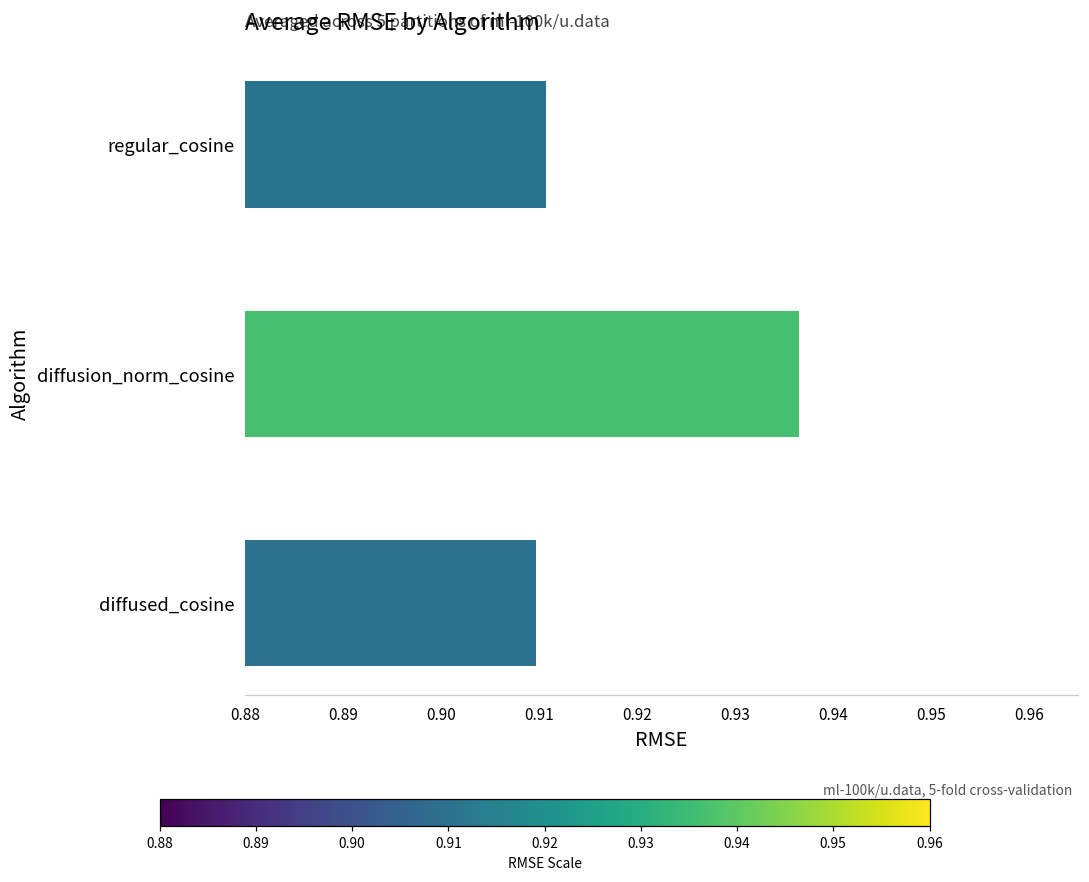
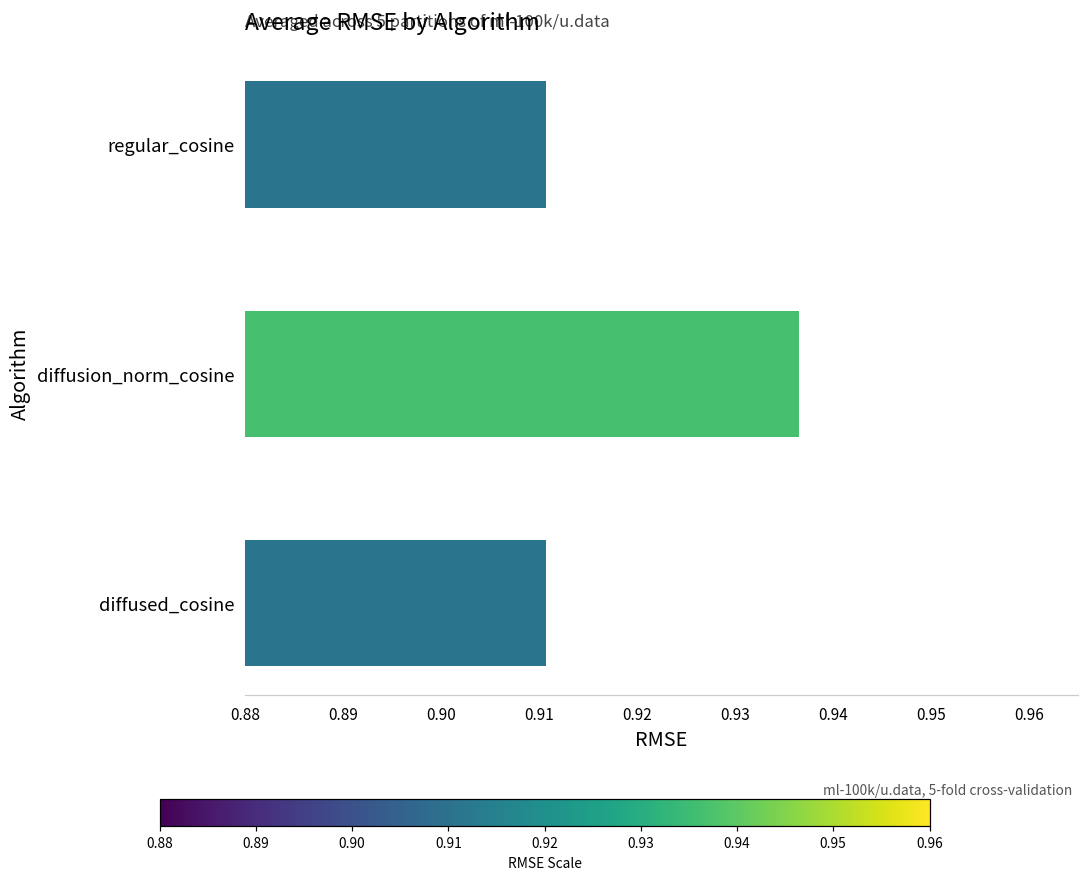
  {
    "regular_cosine": 0.911,
    "diffusion_norm_cosine": 0.937,
-   "diffused_cosine": 0.910
+   "diffused_cosine": 0.911
  }
